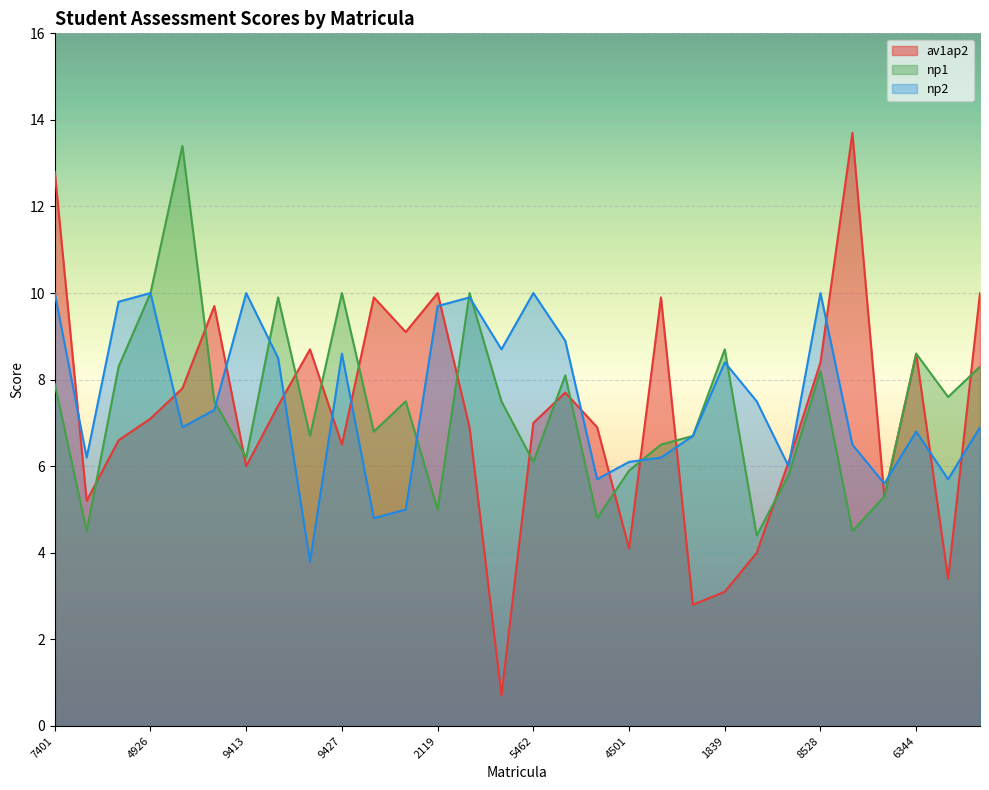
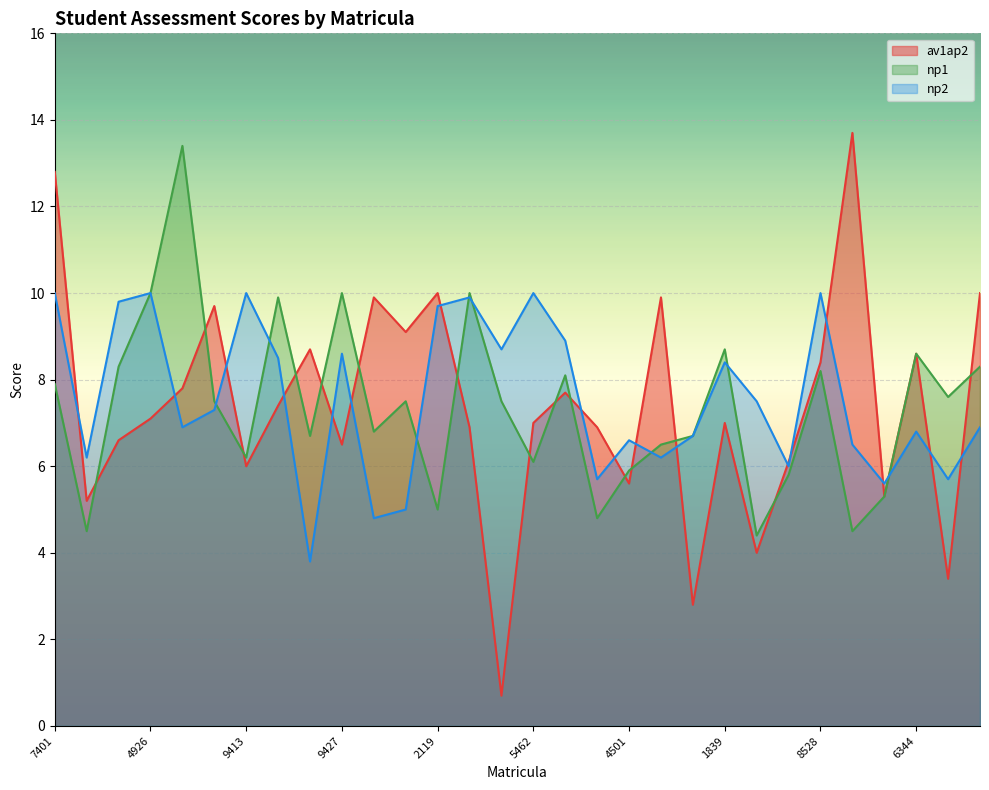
  {
    "av1ap2": {
      "7401": 12.8,
      "4926": 7.1,
      "9413": 6.0,
      "9427": 6.5,
      "2119": 10.0,
      "5462": 7.0,
-     "4501": 4.1,
-     "1839": 3.1,
+     "4501": 5.6,
+     "1839": 7.0,
      "8528": 8.4
    },
    "np1": {
      "7401": 7.9,
      "9413": 6.2,
      "9427": 10.0,
      "2119": 5.0,
      "5462": 6.1,
      "4501": 5.9,
      "1839": 8.7,
      "8528": 8.2
    },
    "np2": {
      "7401": 10.0,
      "9413": 10.0,
      "9427": 8.6,
      "2119": 9.7,
      "5462": 10.0,
-     "4501": 6.1,
+     "4501": 6.6,
      "1839": 8.4,
      "8528": 10.0,
      "6344": 6.8
    }
  }
